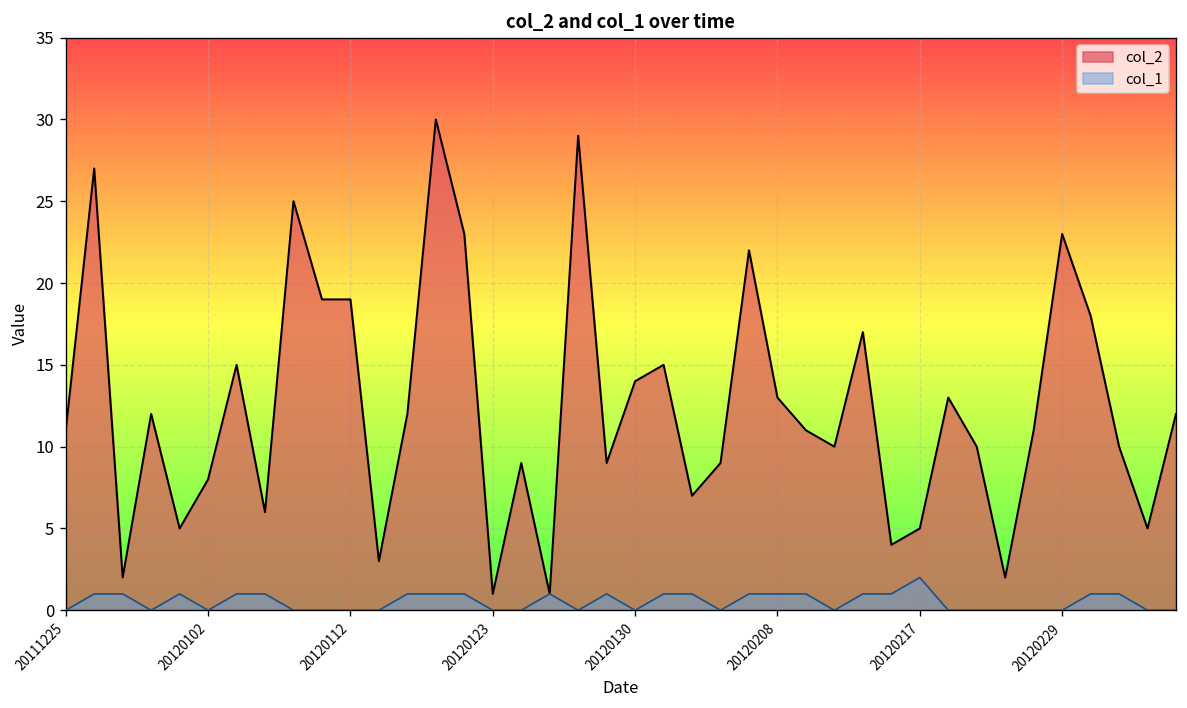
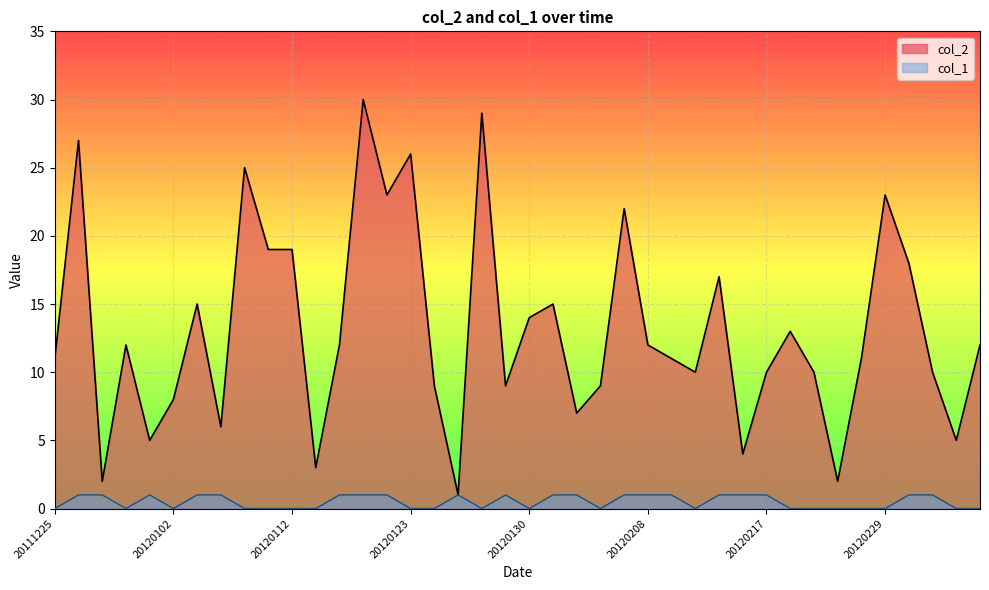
  {
    "col_2": {
      "20111225": 11,
      "20120102": 8,
      "20120112": 19,
-     "20120123": 1,
+     "20120123": 26,
      "20120130": 14,
-     "20120208": 13,
-     "20120217": 5,
+     "20120208": 12,
+     "20120217": 10,
      "20120229": 23
    },
    "col_1": {
      "20111225": 0,
      "20120102": 0,
      "20120112": 0,
      "20120123": 0,
      "20120130": 0,
      "20120208": 1,
-     "20120217": 2,
+     "20120217": 1,
      "20120229": 0
    }
  }
